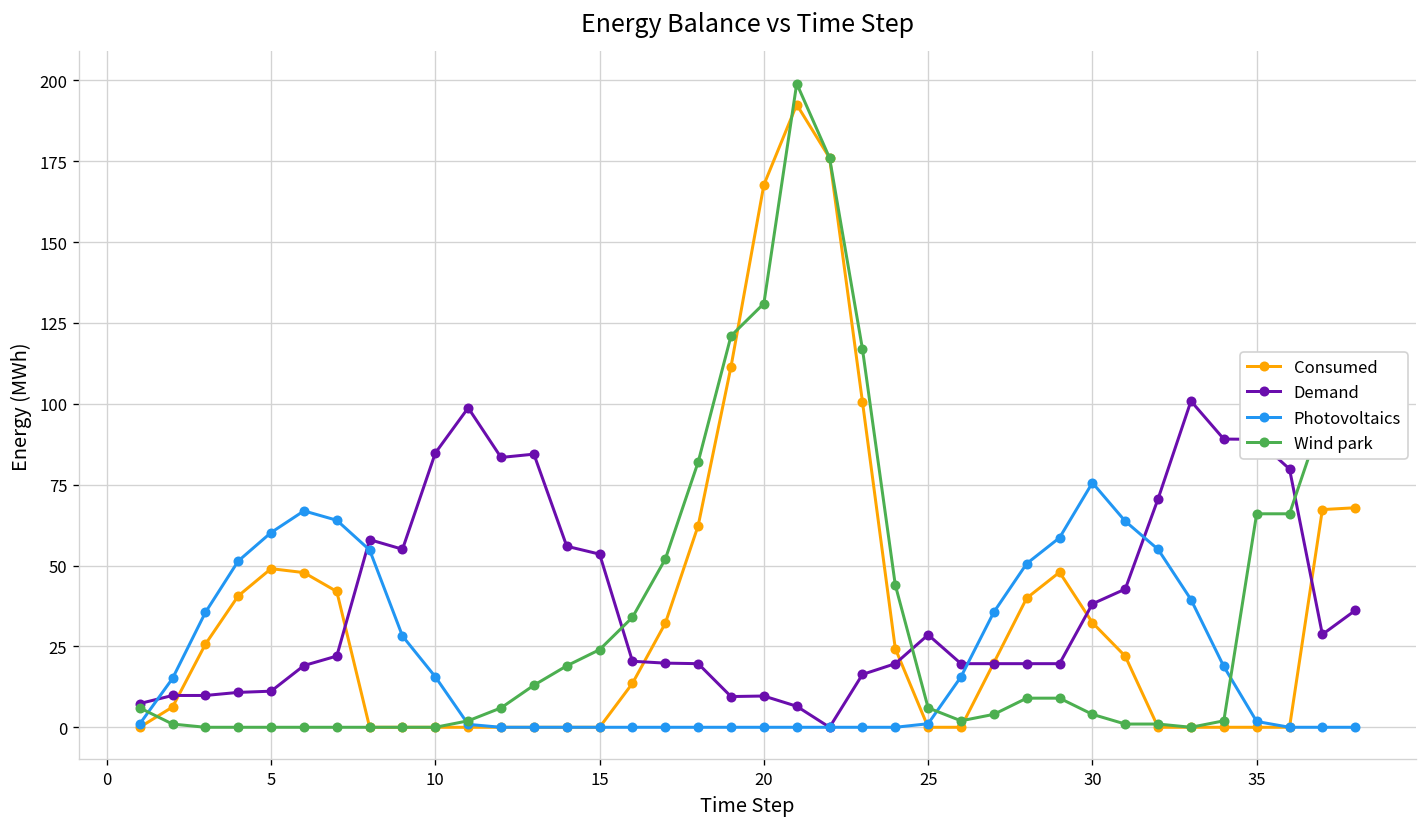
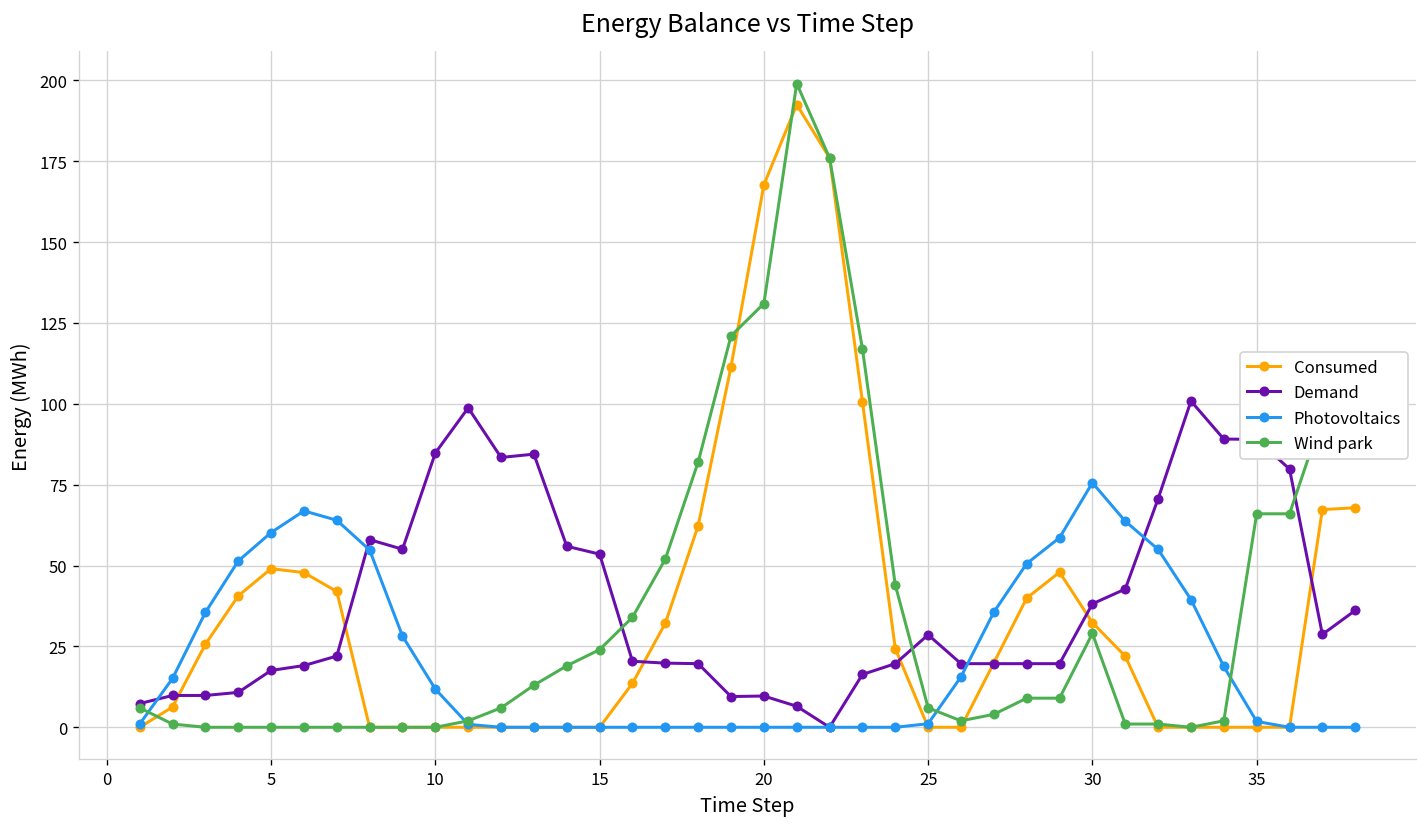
  {
    "Consumed": {
      "5": 49,
      "20": 168,
      "25": 0,
      "30": 32,
      "35": 0
    },
    "Demand": {
-     "5": 11,
+     "5": 18,
      "10": 85,
      "15": 54,
      "20": 10,
      "25": 29,
      "30": 38
    },
    "Photovoltaics": {
      "5": 60,
-     "10": 16,
+     "10": 12,
      "20": 0,
      "25": 1,
      "30": 76,
      "35": 2
    },
    "Wind park": {
      "5": 0,
      "15": 24,
      "20": 131,
      "25": 6,
-     "30": 4,
+     "30": 29,
      "35": 66
    }
  }
